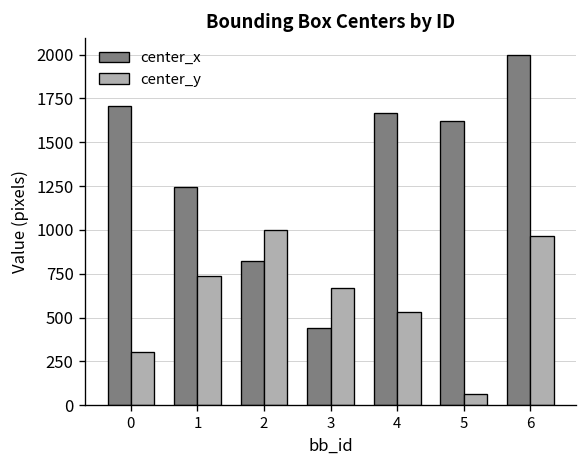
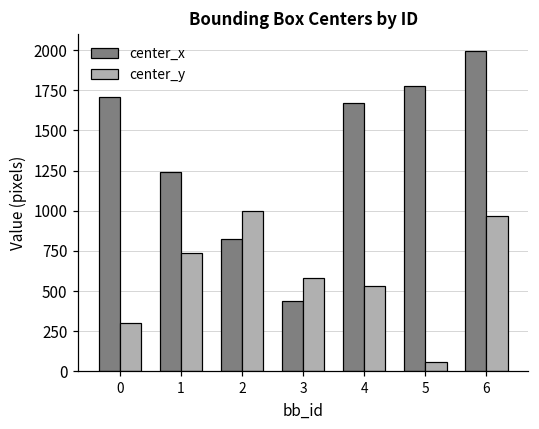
  {
    "center_x": {
      "0": 1710,
      "1": 1240,
      "2": 820,
      "3": 440,
      "4": 1670,
-     "5": 1620,
+     "5": 1780,
      "6": 2000
    },
    "center_y": {
      "0": 300,
      "1": 730,
      "2": 1000,
-     "3": 670,
+     "3": 580,
      "4": 530,
      "5": 60,
      "6": 970
    }
  }
